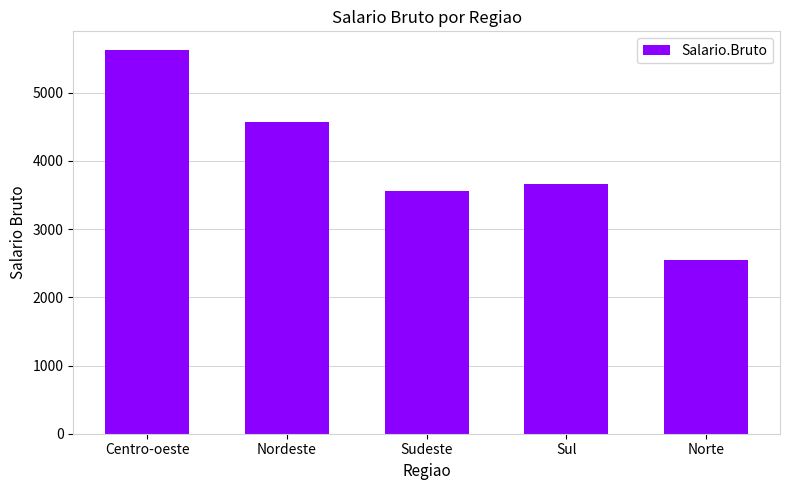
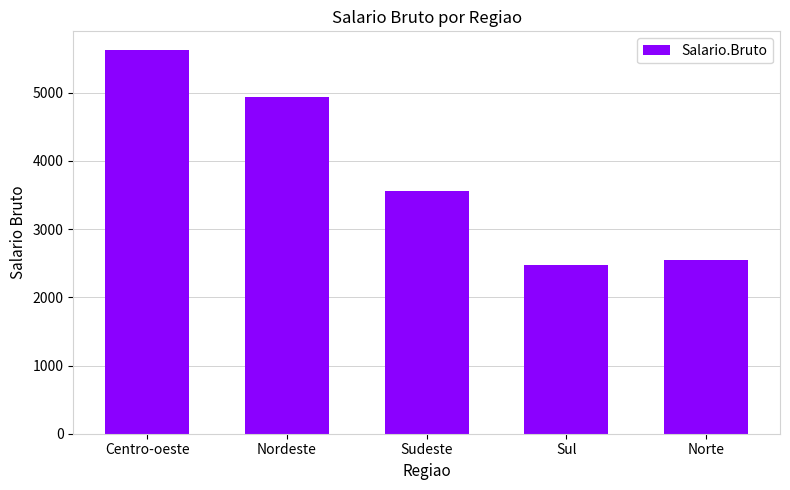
  {
    "Centro-oeste": 5600,
-   "Nordeste": 4600,
+   "Nordeste": 4900,
    "Sudeste": 3600,
-   "Sul": 3700,
+   "Sul": 2500,
    "Norte": 2600
  }
